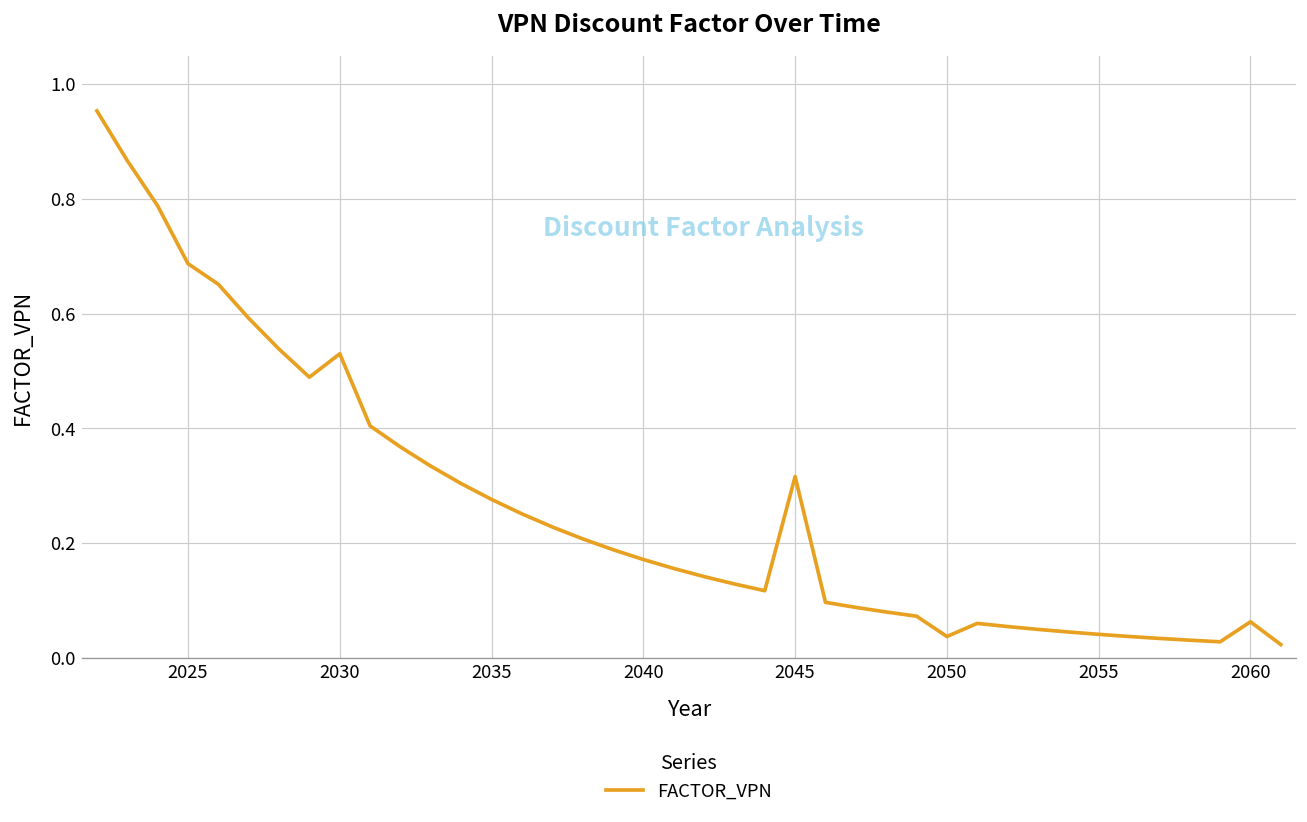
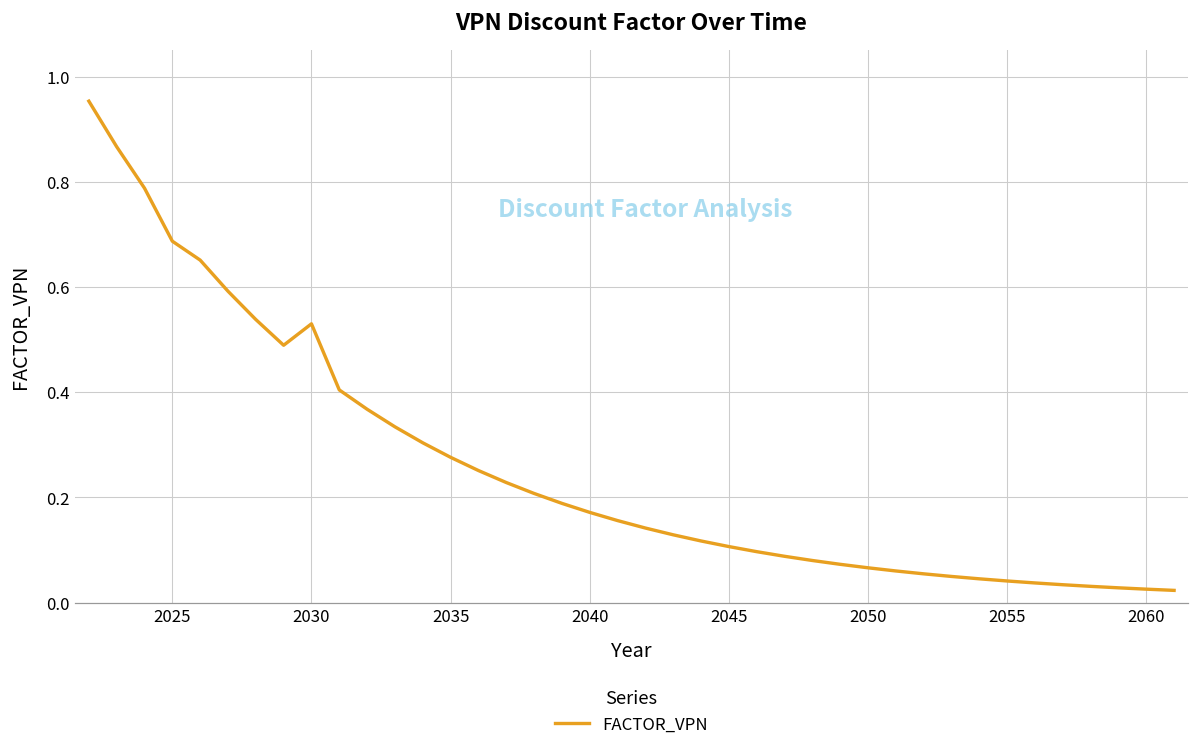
  {
    "2025": 0.69,
    "2030": 0.53,
    "2035": 0.28,
    "2040": 0.17,
-   "2045": 0.32,
-   "2050": 0.04,
+   "2045": 0.11,
+   "2050": 0.07,
    "2055": 0.04,
-   "2060": 0.06
+   "2060": 0.03
  }
